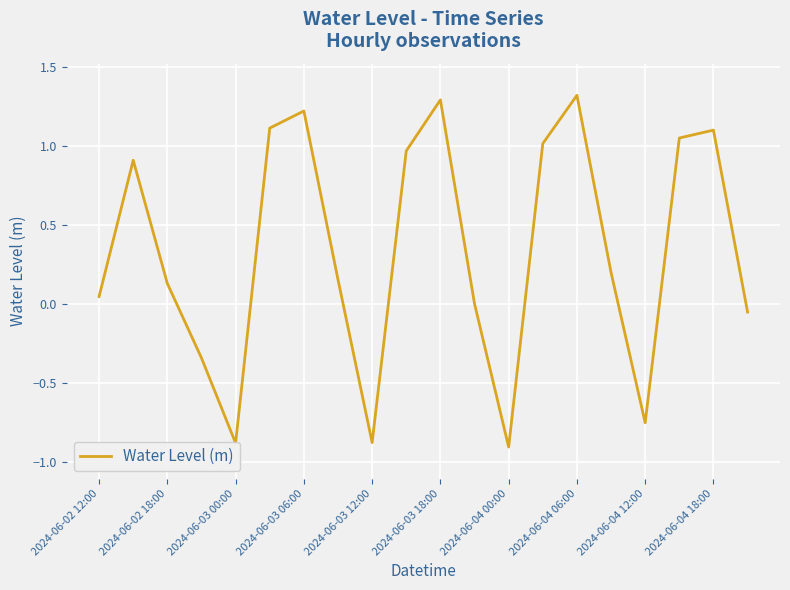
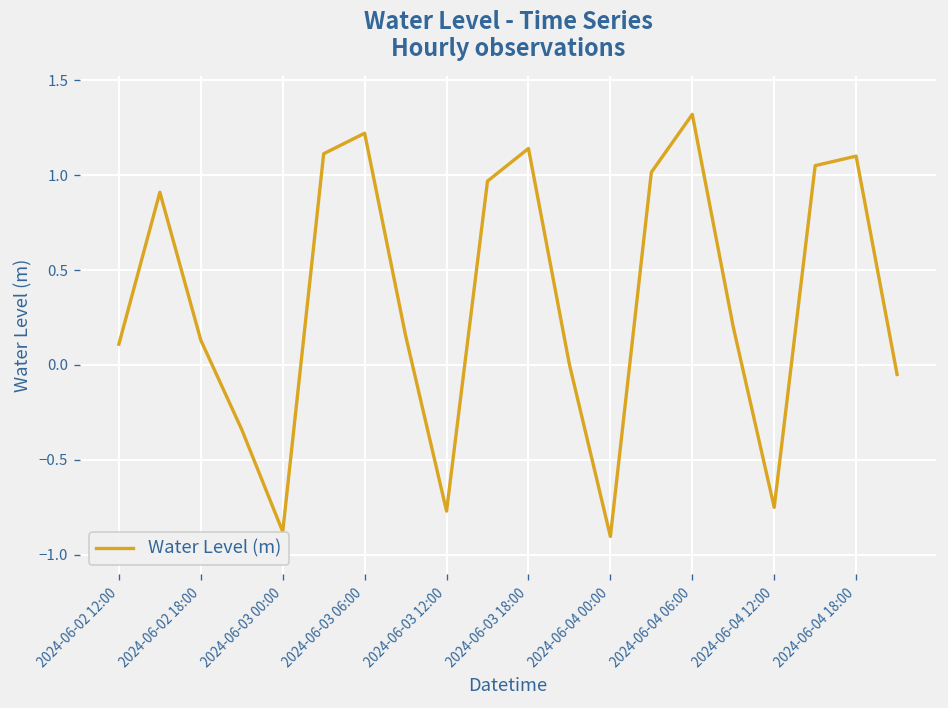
  {
-   "2024-06-02 12:00": 0.05,
+   "2024-06-02 12:00": 0.11,
    "2024-06-02 18:00": 0.13,
    "2024-06-03 06:00": 1.22,
-   "2024-06-03 12:00": -0.88,
-   "2024-06-03 18:00": 1.29,
+   "2024-06-03 12:00": -0.77,
+   "2024-06-03 18:00": 1.14,
    "2024-06-04 00:00": -0.90,
    "2024-06-04 06:00": 1.32,
    "2024-06-04 12:00": -0.75,
    "2024-06-04 18:00": 1.10
  }
